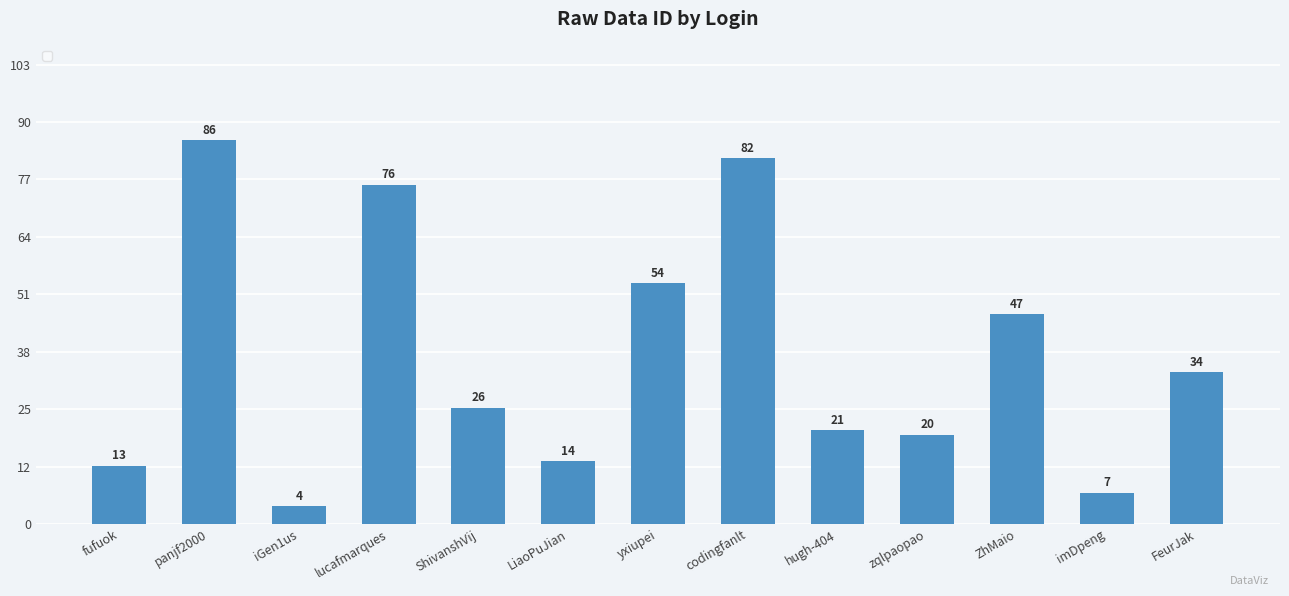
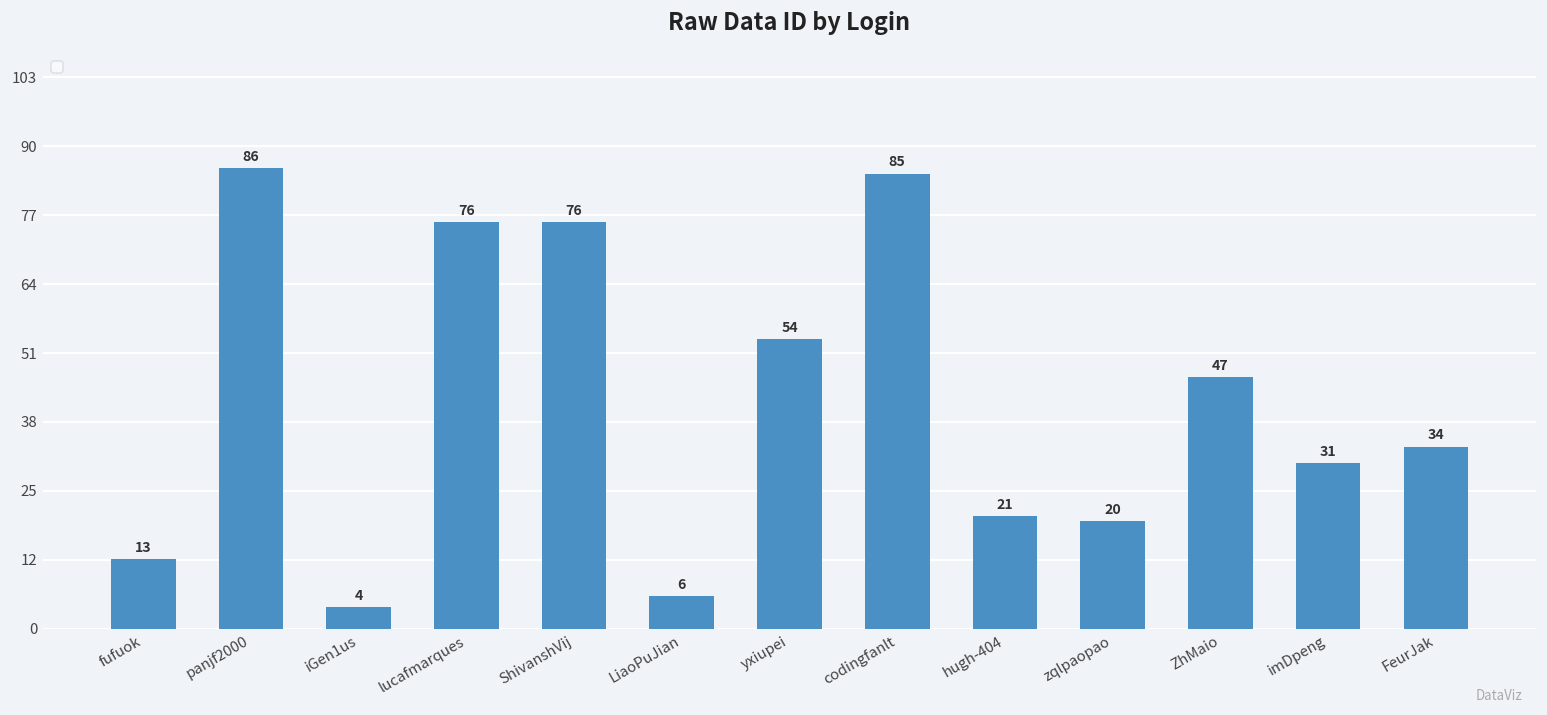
  {
    "fufuok": 13,
    "panjf2000": 86,
    "iGen1us": 4,
    "lucafmarques": 76,
-   "ShivanshVij": 26,
-   "LiaoPuJian": 14,
+   "ShivanshVij": 76,
+   "LiaoPuJian": 6,
    "yxiupei": 54,
-   "codingfanlt": 82,
+   "codingfanlt": 85,
    "hugh-404": 21,
    "zqlpaopao": 20,
    "ZhMaio": 47,
-   "imDpeng": 7,
+   "imDpeng": 31,
    "FeurJak": 34
  }
